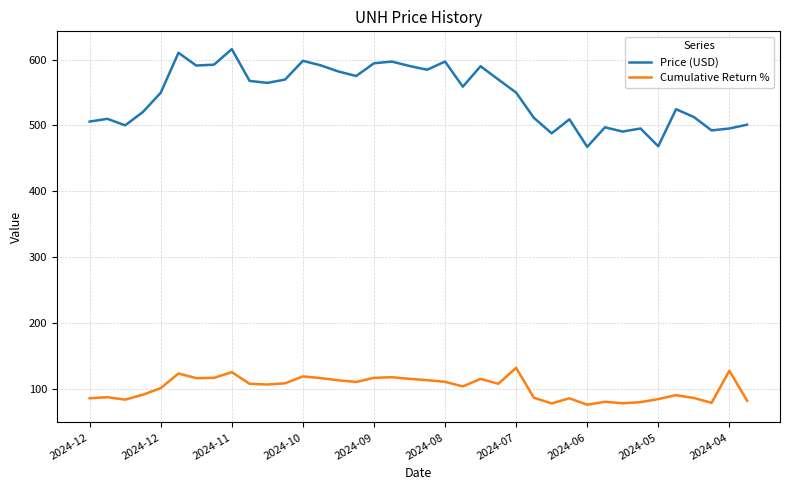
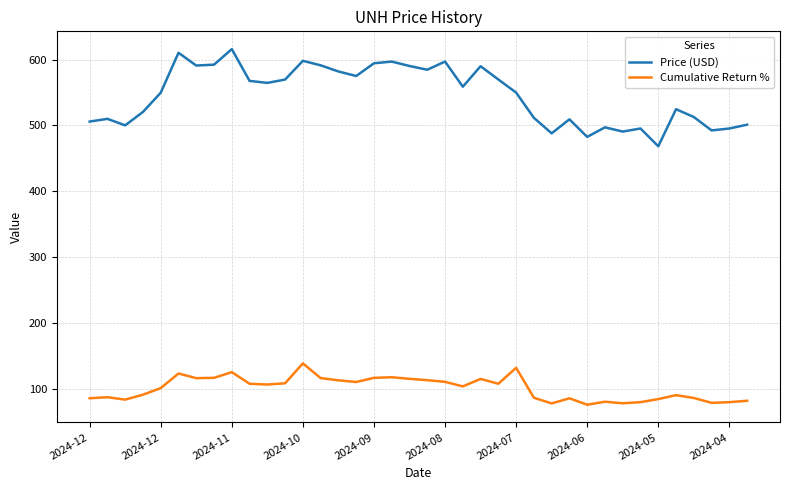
  {
    "Price (USD)": {
      "2024-11": 620,
      "2024-10": 600,
      "2024-09": 590,
      "2024-08": 600,
      "2024-07": 550,
-     "2024-06": 470,
+     "2024-06": 480,
      "2024-05": 470,
      "2024-04": 500
    },
    "Cumulative Return %": {
      "2024-11": 130,
-     "2024-10": 120,
+     "2024-10": 140,
      "2024-09": 120,
      "2024-08": 110,
      "2024-07": 130,
      "2024-06": 80,
      "2024-05": 80,
-     "2024-04": 130
+     "2024-04": 80
    }
  }
